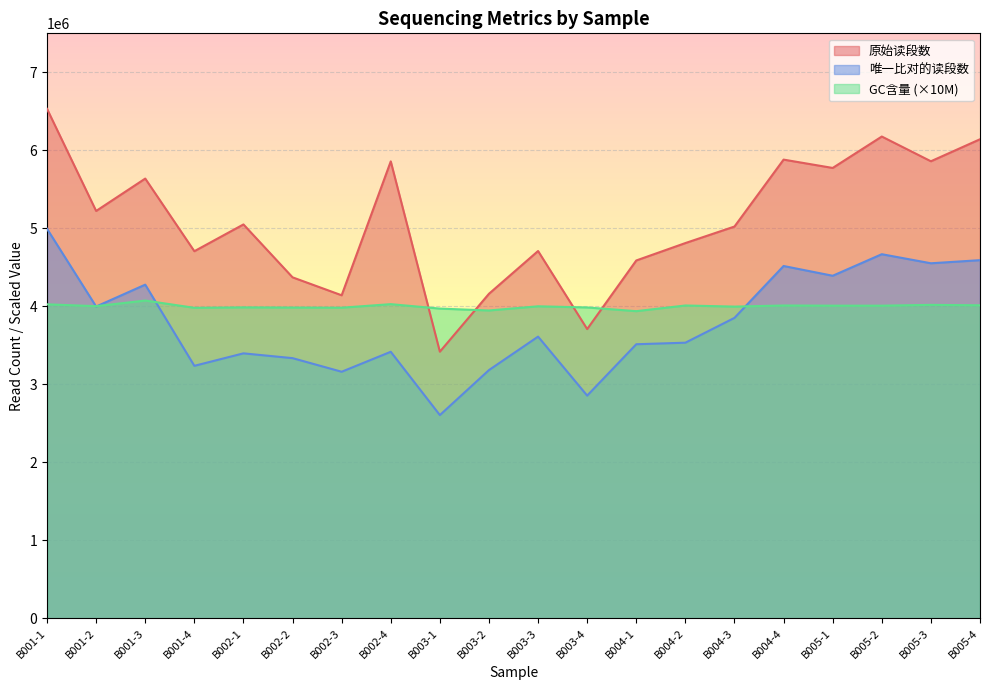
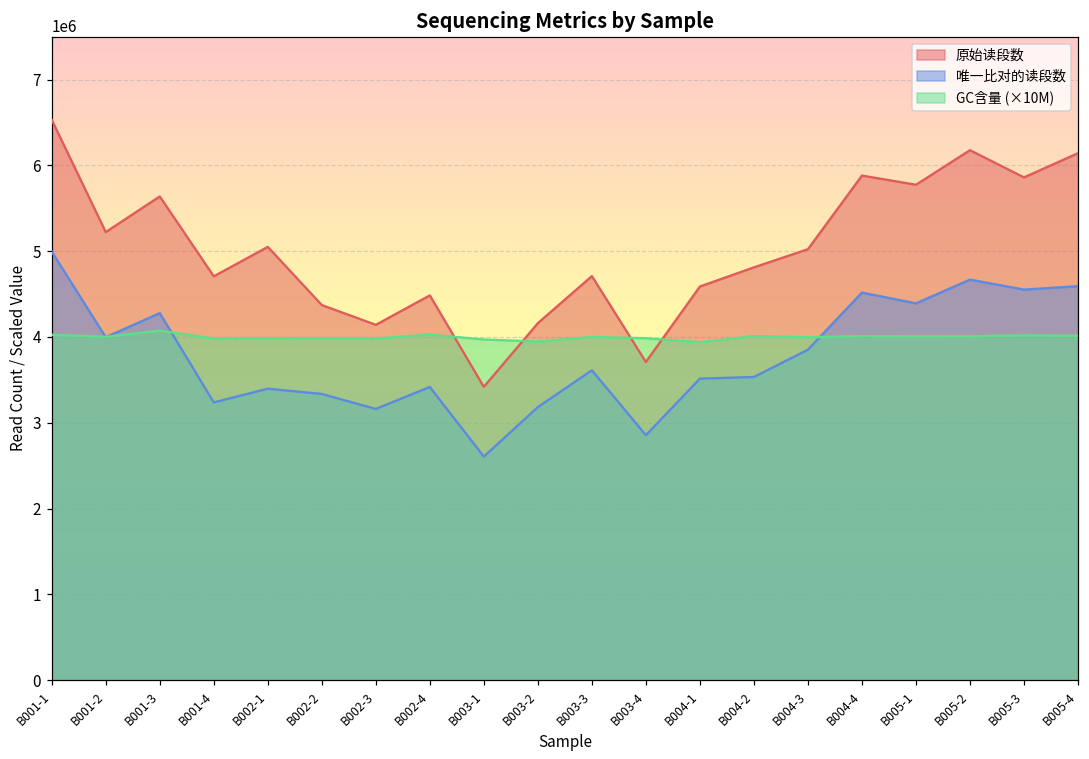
  {
    "原始读段数": {
      "B001-1": 6500000,
      "B001-2": 5200000,
      "B001-3": 5600000,
      "B001-4": 4700000,
      "B002-1": 5000000,
      "B002-2": 4400000,
      "B002-3": 4100000,
-     "B002-4": 5900000,
+     "B002-4": 4500000,
      "B003-1": 3400000,
      "B003-2": 4200000,
      "B003-3": 4700000,
      "B003-4": 3700000,
      "B004-1": 4600000,
      "B004-2": 4800000,
      "B004-3": 5000000,
      "B004-4": 5900000,
      "B005-1": 5800000,
      "B005-2": 6200000,
      "B005-3": 5900000,
      "B005-4": 6100000
    },
    "唯一比对的读段数": {
      "B001-1": 5000000,
      "B001-3": 4300000,
      "B001-4": 3200000,
      "B002-1": 3400000,
      "B002-2": 3300000,
      "B002-3": 3200000,
      "B002-4": 3400000,
      "B003-1": 2600000,
      "B003-2": 3200000,
      "B003-3": 3600000,
      "B003-4": 2900000,
      "B004-1": 3500000,
      "B004-2": 3500000,
      "B004-3": 3900000,
      "B004-4": 4500000,
      "B005-1": 4400000,
      "B005-2": 4700000,
      "B005-3": 4600000,
      "B005-4": 4600000
    },
    "GC含量 (×10M)": {
      "B001-1": 4000000,
      "B001-3": 4100000,
      "B001-4": 4000000,
      "B002-1": 4000000,
      "B002-2": 4000000,
      "B002-3": 4000000,
      "B002-4": 4000000,
      "B003-1": 4000000,
      "B003-2": 3900000,
      "B003-3": 4000000,
      "B003-4": 4000000,
      "B004-1": 3900000,
      "B004-2": 4000000,
      "B004-3": 4000000,
      "B004-4": 4000000,
      "B005-1": 4000000,
      "B005-2": 4000000,
      "B005-3": 4000000,
      "B005-4": 4000000
    }
  }
